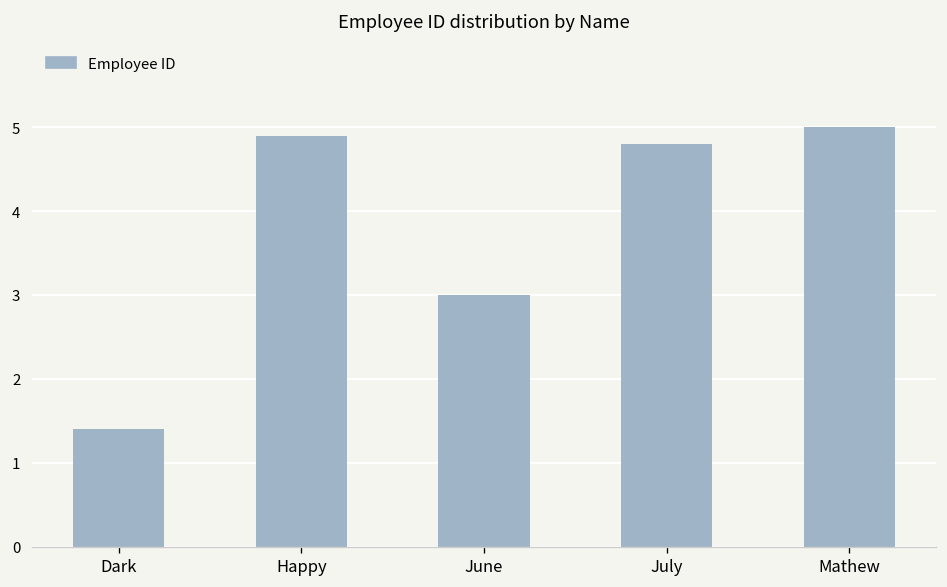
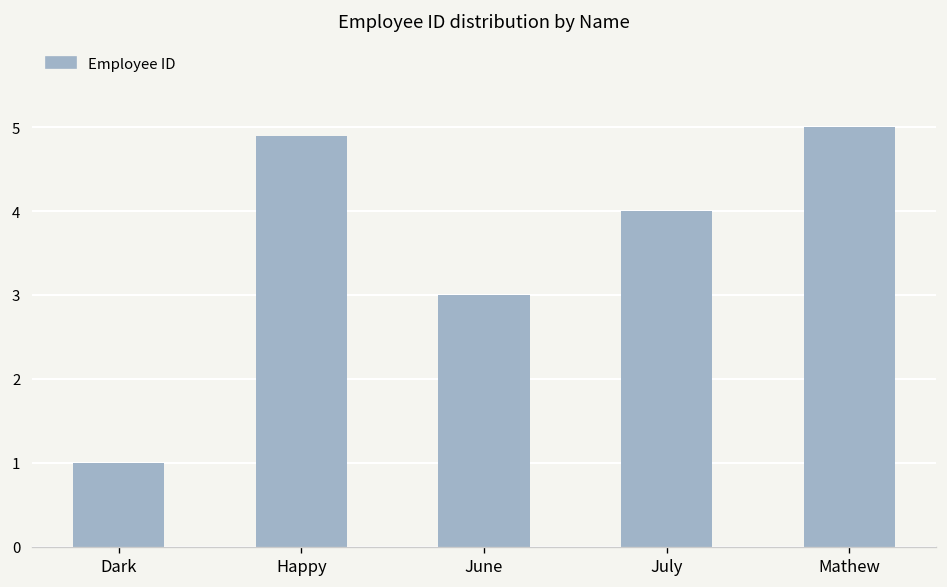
  {
-   "Dark": 1.4,
+   "Dark": 1.0,
    "Happy": 4.9,
    "June": 3.0,
-   "July": 4.8,
+   "July": 4.0,
    "Mathew": 5.0
  }
